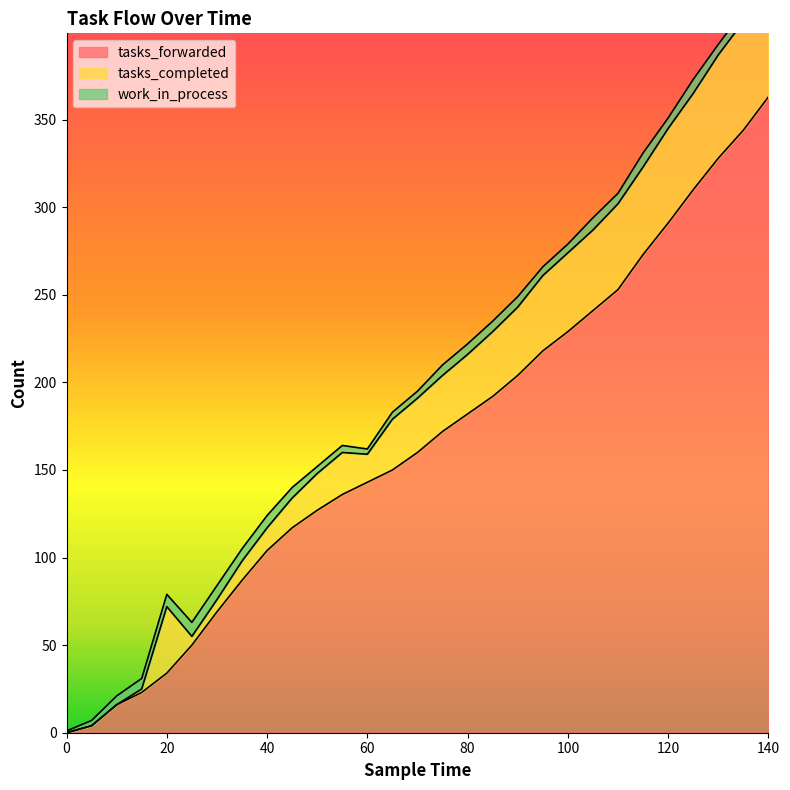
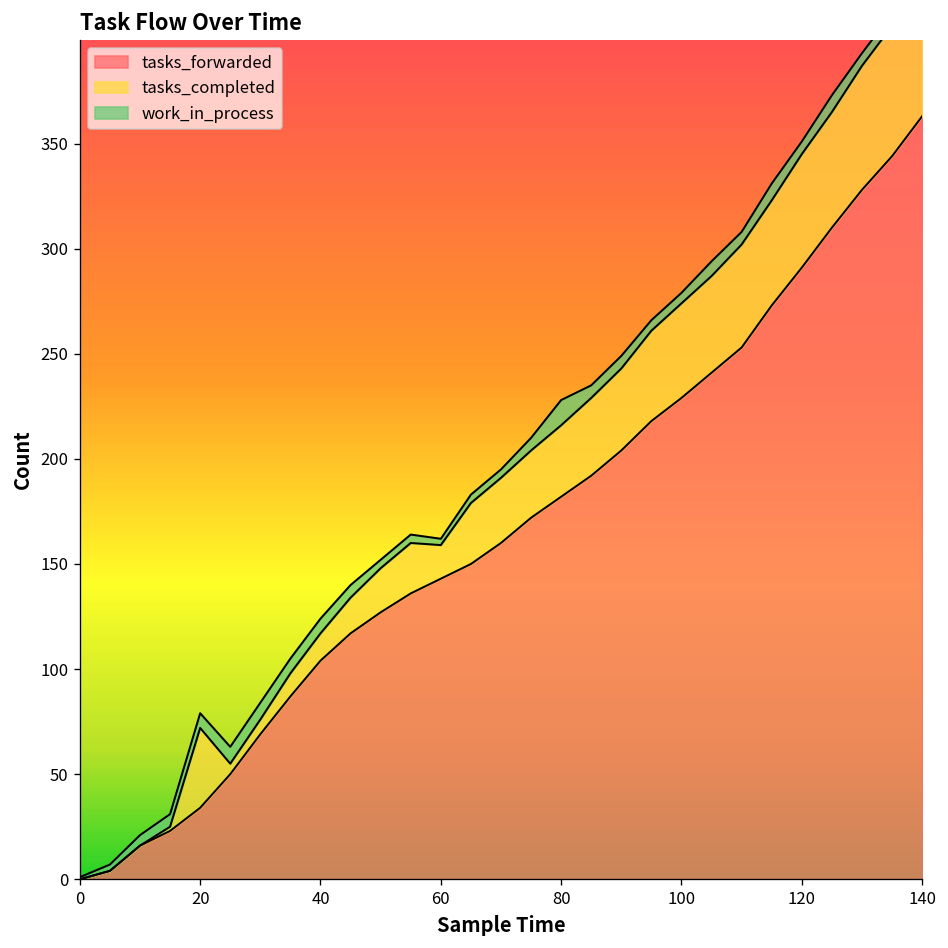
  {
    "tasks_forwarded": {
      "20": 34,
      "40": 104,
      "60": 143,
      "80": 182,
      "100": 229,
      "120": 291,
      "140": 363
    },
    "tasks_completed": {
      "20": 38,
      "40": 13,
      "60": 16,
      "80": 34,
      "100": 45,
      "120": 54
    },
    "work_in_process": {
      "20": 7,
      "40": 7,
      "60": 3,
-     "80": 6,
+     "80": 12,
      "100": 5,
      "120": 6
    }
  }
